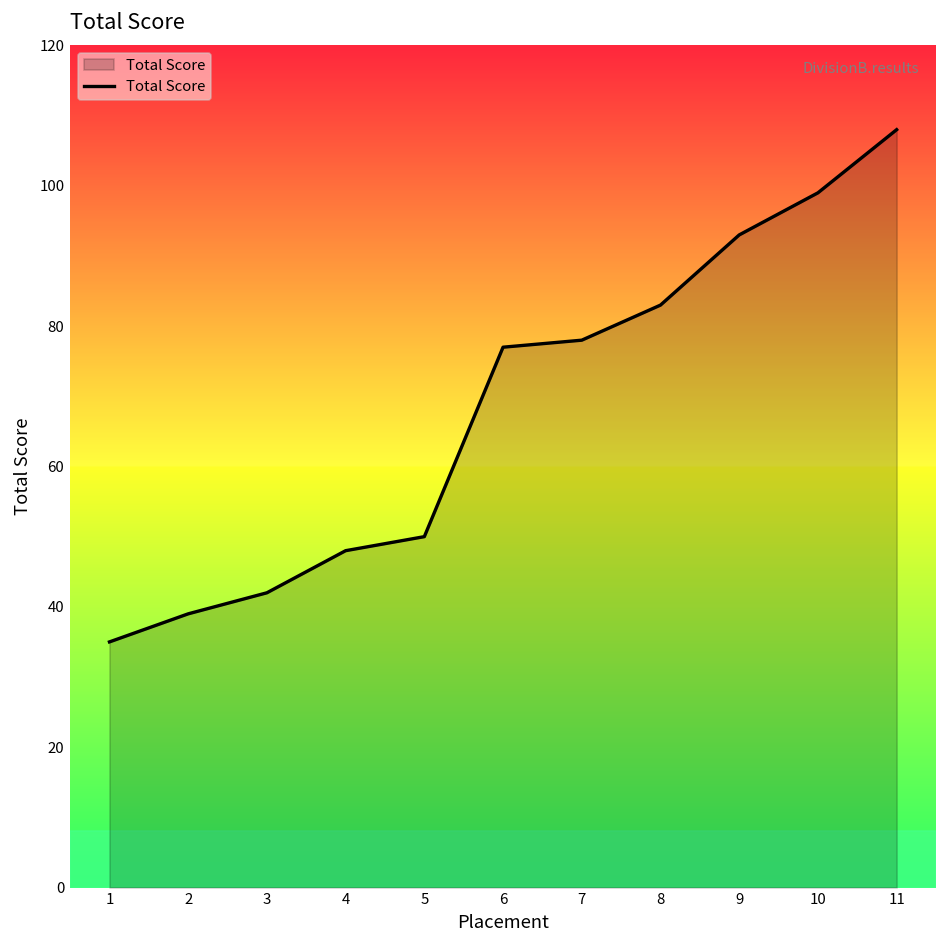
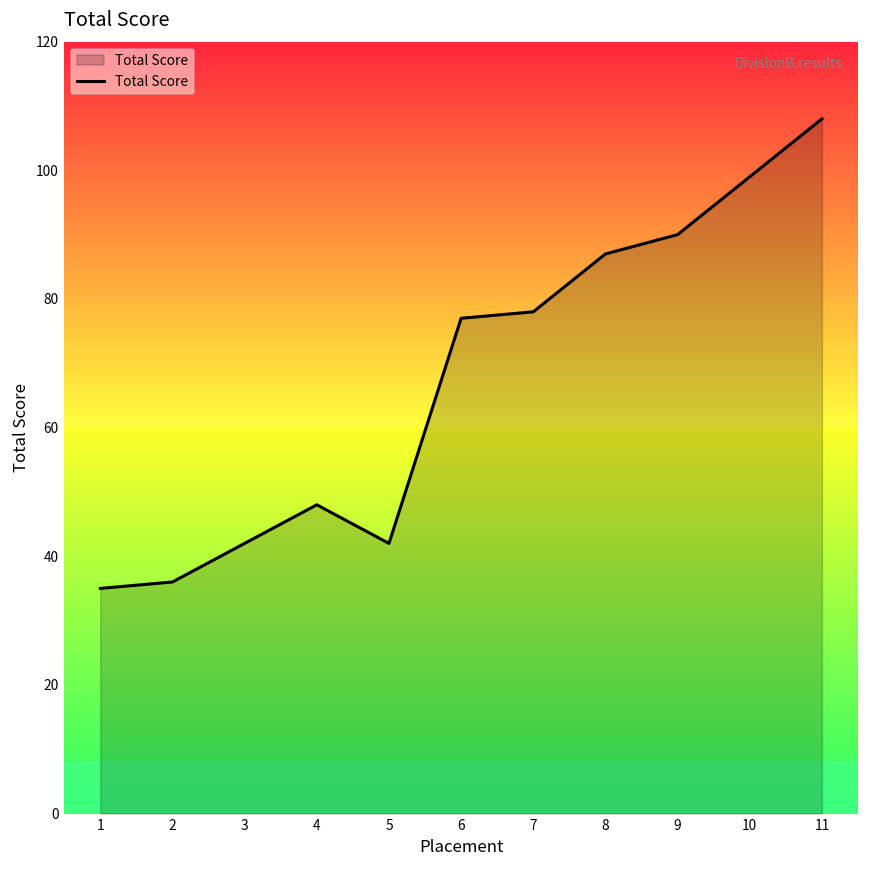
  {
    "1": 35,
-   "2": 39,
+   "2": 36,
    "3": 42,
    "4": 48,
-   "5": 50,
+   "5": 42,
    "6": 77,
    "7": 78,
-   "8": 83,
-   "9": 93,
+   "8": 87,
+   "9": 90,
    "10": 99,
    "11": 108
  }
